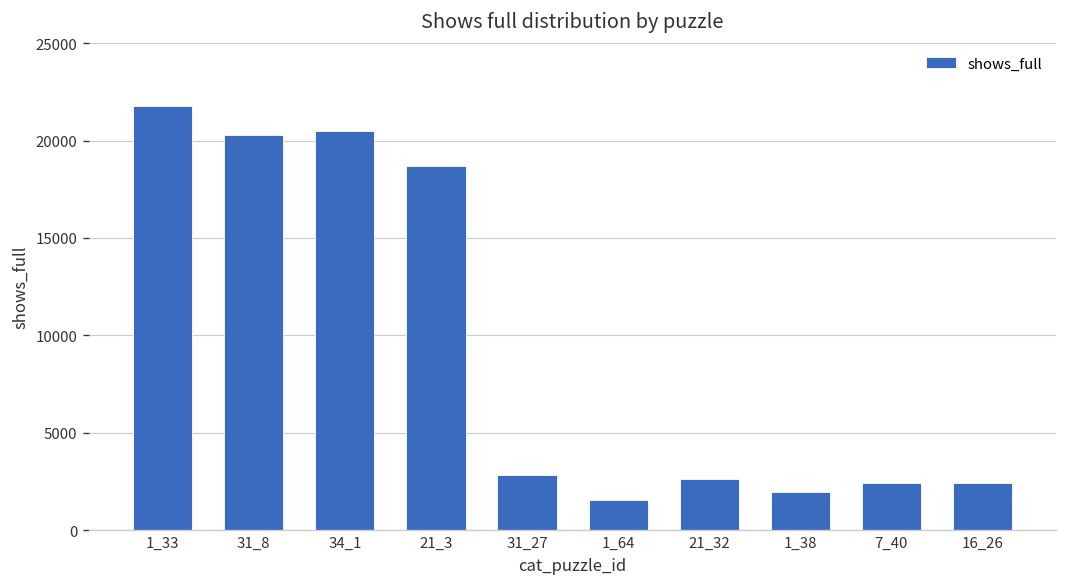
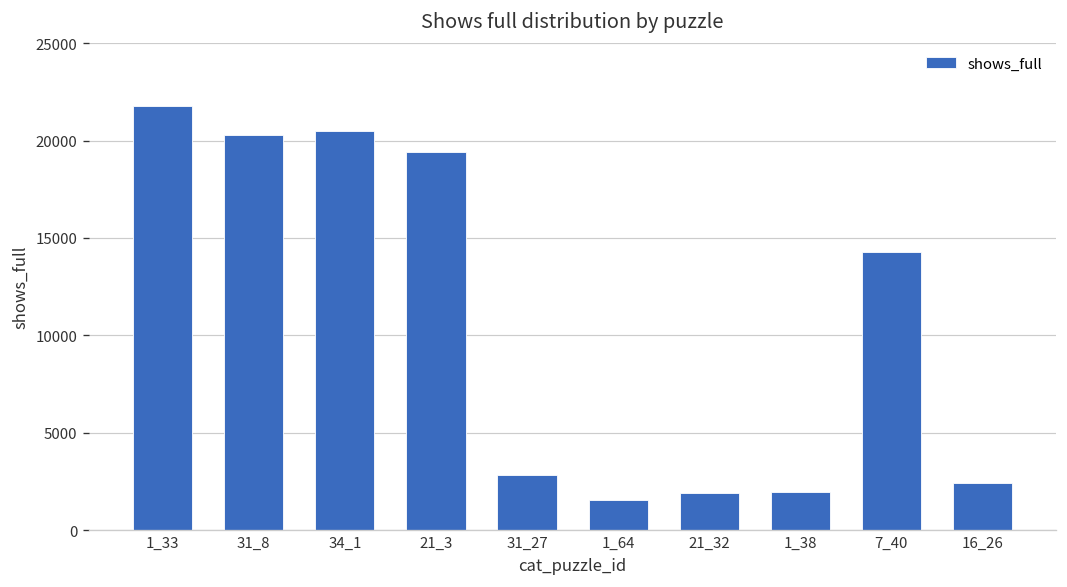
  {
    "1_33": 21800,
    "31_8": 20300,
    "34_1": 20500,
-   "21_3": 18700,
+   "21_3": 19400,
    "31_27": 2800,
    "1_64": 1600,
-   "21_32": 2600,
+   "21_32": 1900,
    "1_38": 1900,
-   "7_40": 2400,
+   "7_40": 14300,
    "16_26": 2400
  }
